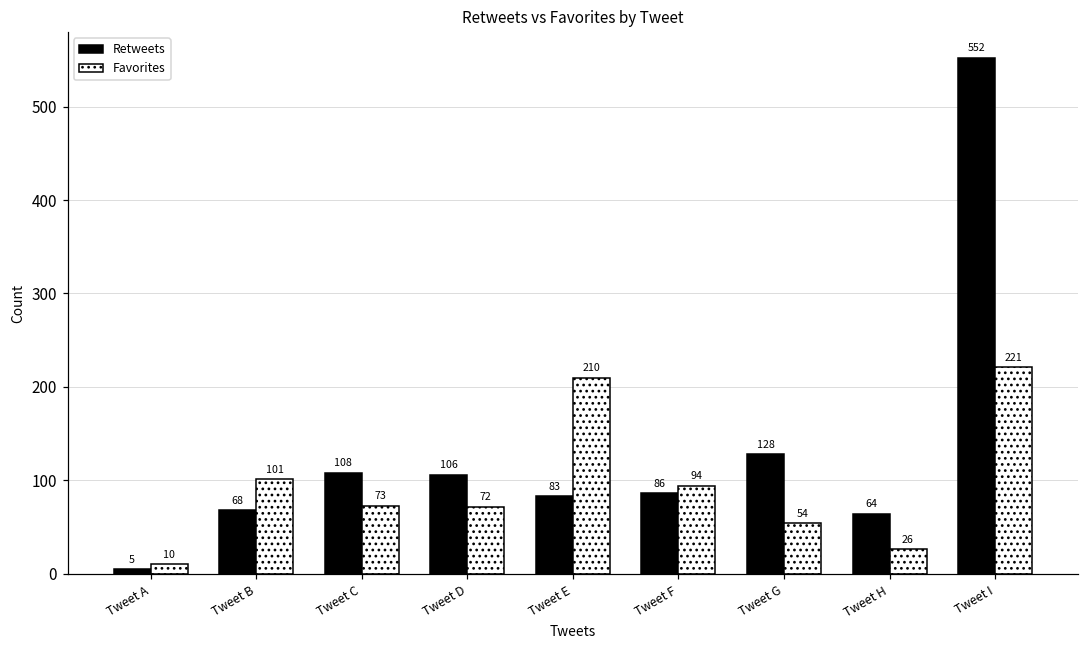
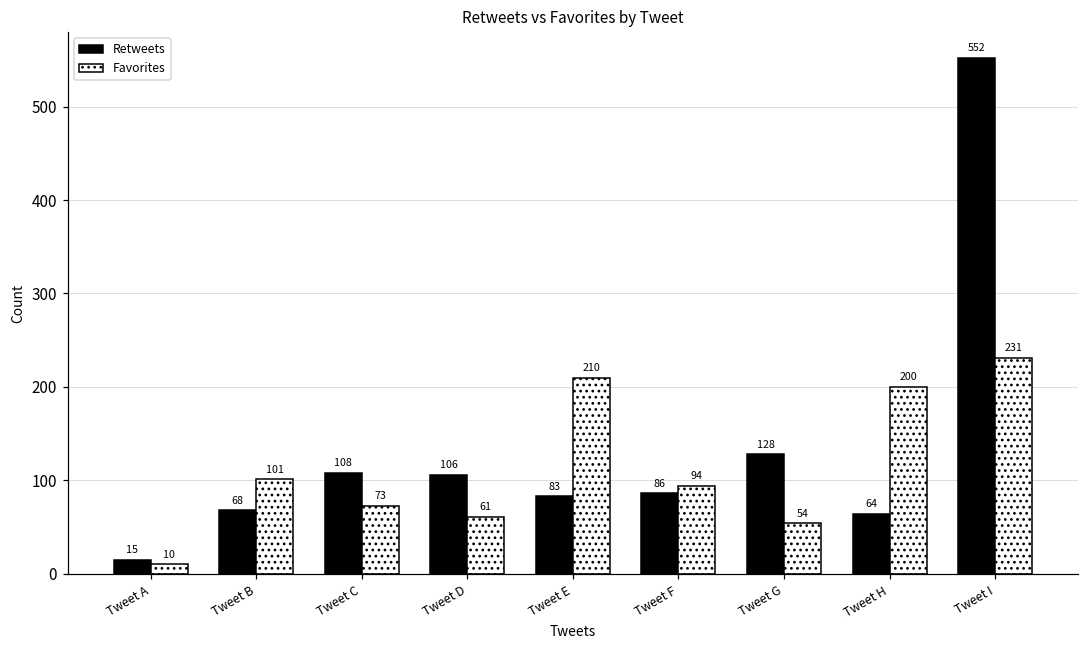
  {
    "Retweets": {
-     "Tweet A": 5,
+     "Tweet A": 15,
      "Tweet B": 68,
      "Tweet C": 108,
      "Tweet D": 106,
      "Tweet E": 83,
      "Tweet F": 86,
      "Tweet G": 128,
      "Tweet H": 64,
      "Tweet I": 552
    },
    "Favorites": {
      "Tweet A": 10,
      "Tweet B": 101,
      "Tweet C": 73,
-     "Tweet D": 72,
+     "Tweet D": 61,
      "Tweet E": 210,
      "Tweet F": 94,
      "Tweet G": 54,
-     "Tweet H": 26,
-     "Tweet I": 221
+     "Tweet H": 200,
+     "Tweet I": 231
    }
  }
